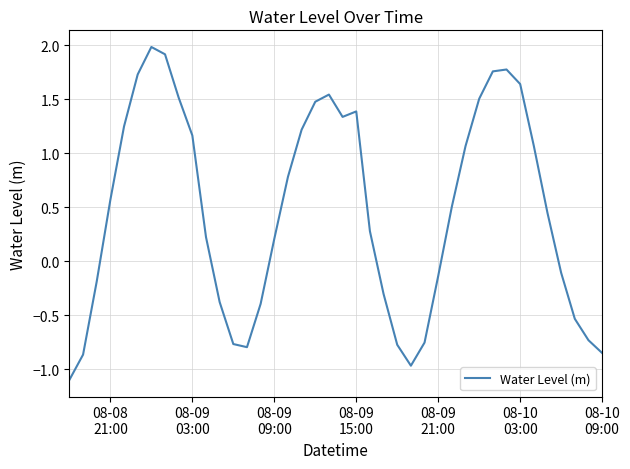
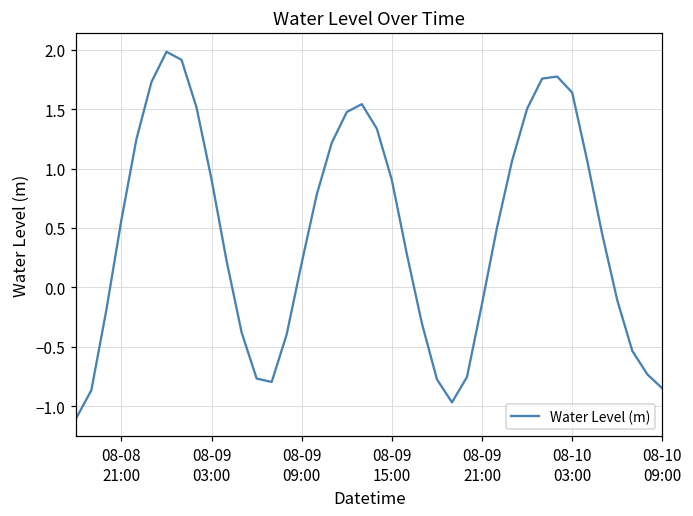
  {
    "08-08 21:00": 0.57,
-   "08-09 03:00": 1.16,
+   "08-09 03:00": 0.91,
    "08-09 09:00": 0.21,
-   "08-09 15:00": 1.39,
+   "08-09 15:00": 0.90,
    "08-09 21:00": -0.14,
    "08-10 03:00": 1.64,
    "08-10 09:00": -0.85
  }
